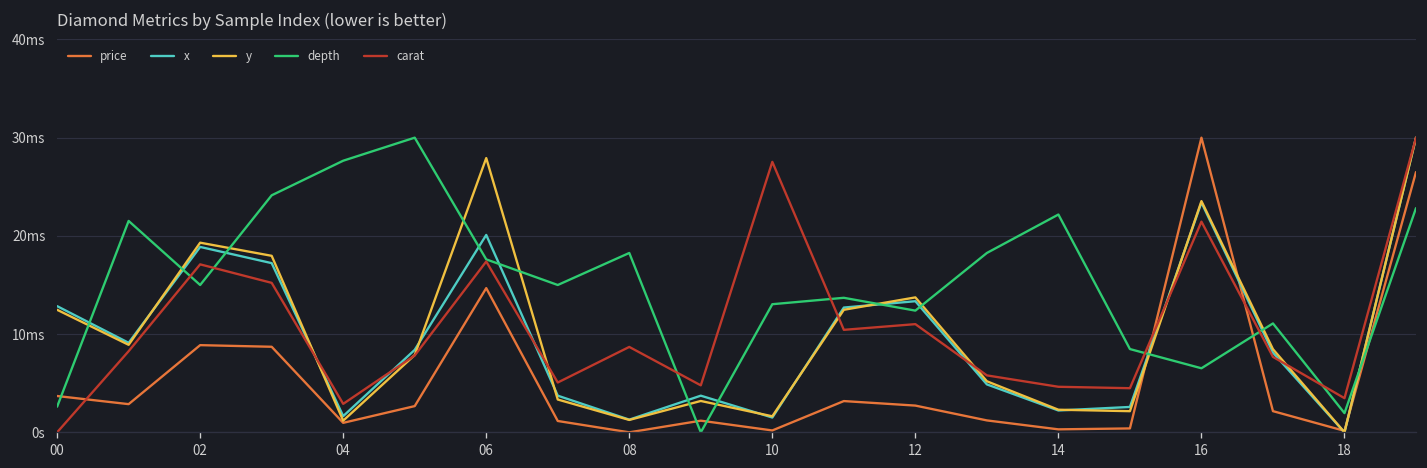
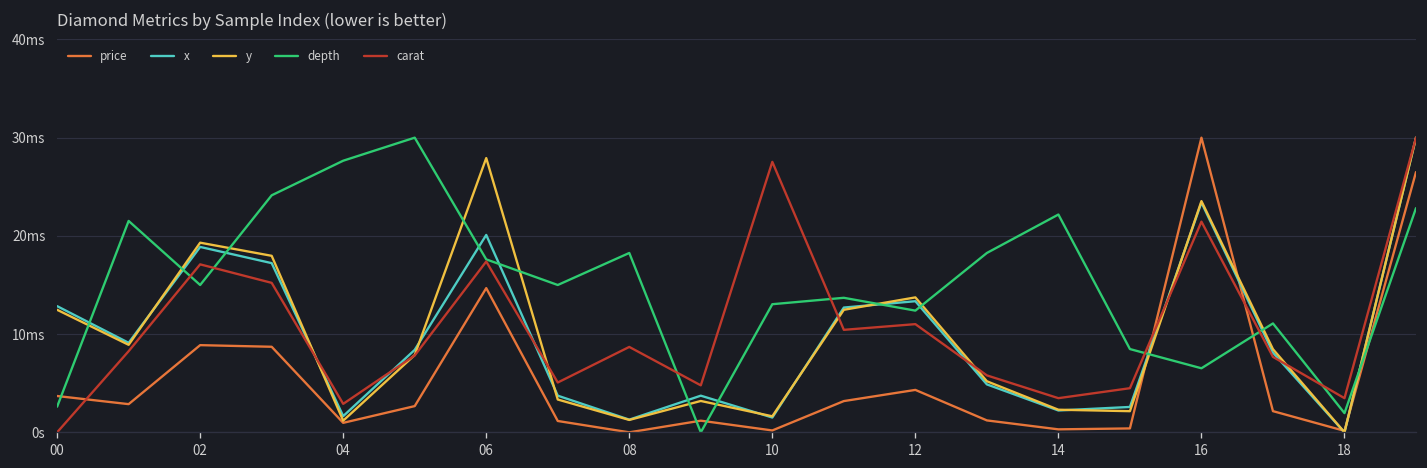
  {
    "price": {
      "00": "4ms",
      "02": "9ms",
      "06": "15ms",
      "08": "0ms",
      "10": "0ms",
-     "12": "3ms",
+     "12": "4ms",
      "14": "0ms",
      "16": "30ms"
    },
    "x": {
      "00": "13ms",
      "02": "19ms",
      "04": "2ms",
      "06": "20ms",
      "12": "13ms"
    },
    "y": {
      "00": "12ms",
      "02": "19ms",
      "06": "28ms",
      "12": "14ms"
    },
    "depth": {
      "00": "3ms",
      "02": "15ms",
      "04": "28ms",
      "08": "18ms",
      "10": "13ms",
      "12": "12ms",
      "14": "22ms",
      "16": "7ms",
      "18": "2ms"
    },
    "carat": {
      "00": "0ms",
      "02": "17ms",
      "04": "3ms",
      "08": "9ms",
      "10": "28ms",
      "12": "11ms",
-     "14": "5ms",
+     "14": "3ms",
      "16": "21ms",
      "18": "3ms"
    }
  }
